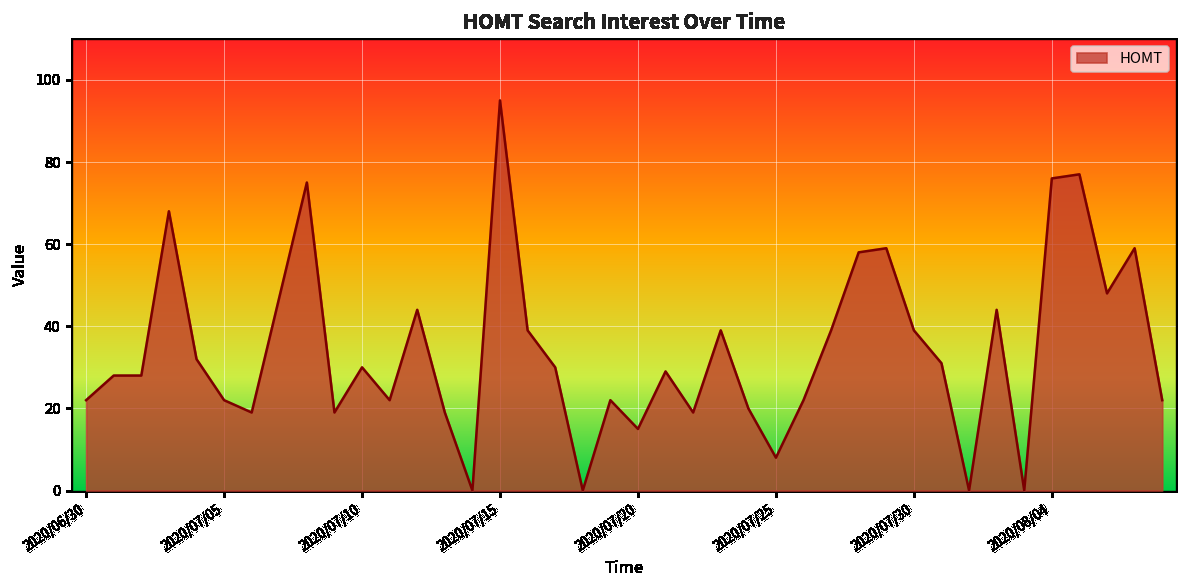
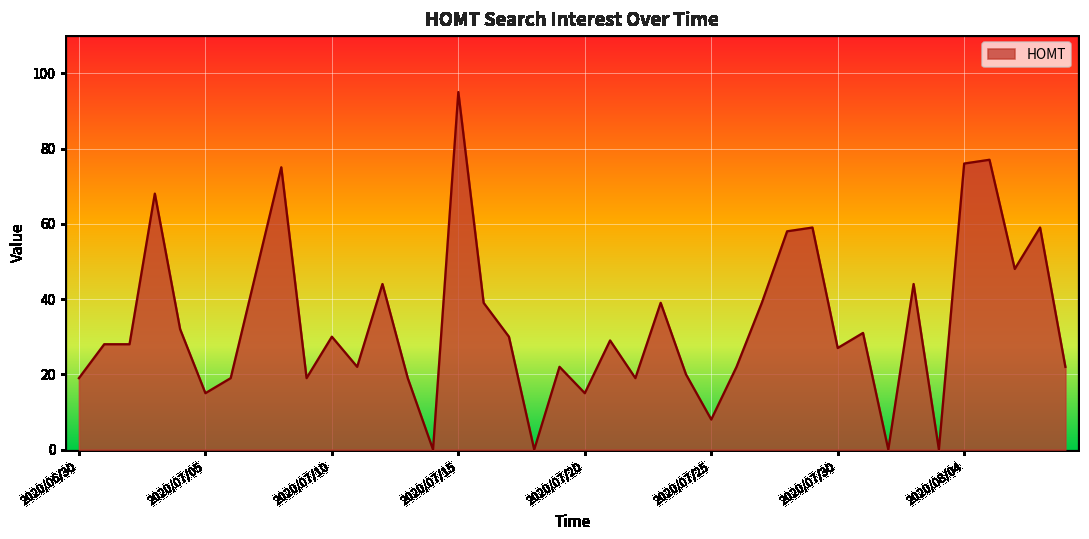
  {
-   "2020/06/30": 22,
-   "2020/07/05": 22,
+   "2020/06/30": 19,
+   "2020/07/05": 15,
    "2020/07/10": 30,
    "2020/07/15": 95,
    "2020/07/20": 15,
    "2020/07/25": 8,
-   "2020/07/30": 39,
+   "2020/07/30": 27,
    "2020/08/04": 76
  }
